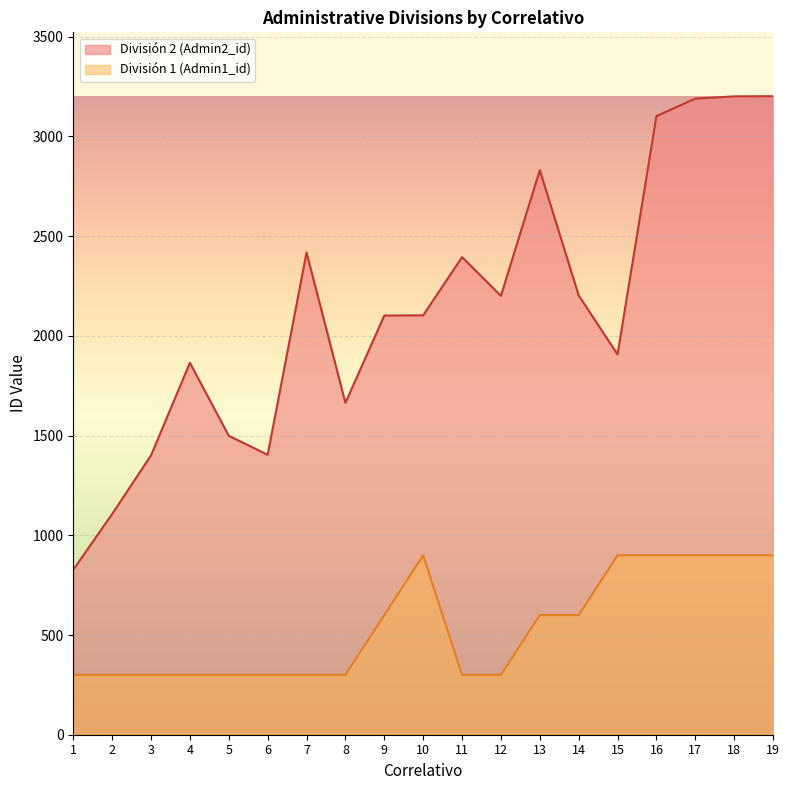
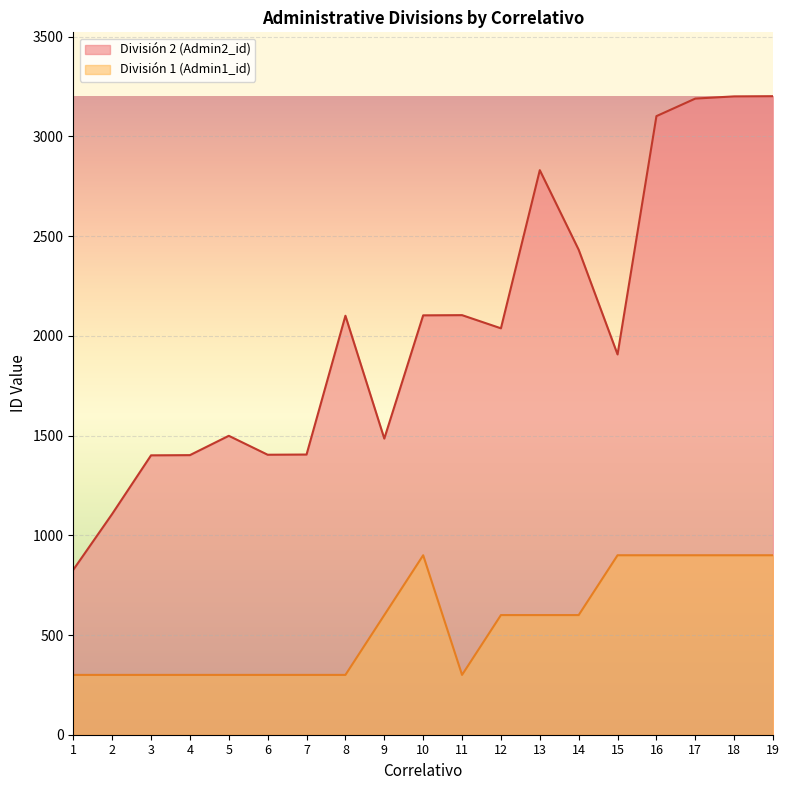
  {
    "División 2 (Admin2_id)": {
      "1": 830,
      "2": 1110,
      "3": 1400,
-     "4": 1870,
+     "4": 1400,
      "5": 1500,
      "6": 1400,
-     "7": 2420,
-     "8": 1660,
-     "9": 2100,
+     "7": 1410,
+     "8": 2100,
+     "9": 1490,
      "10": 2100,
-     "11": 2400,
-     "12": 2200,
+     "11": 2100,
+     "12": 2040,
      "13": 2830,
-     "14": 2200,
+     "14": 2430,
      "15": 1910,
      "16": 3100,
      "17": 3190,
      "18": 3200,
      "19": 3200
    },
    "División 1 (Admin1_id)": {
      "1": 300,
      "2": 300,
      "3": 300,
      "4": 300,
      "5": 300,
      "6": 300,
      "7": 300,
      "8": 300,
      "9": 600,
      "10": 900,
      "11": 300,
-     "12": 300,
+     "12": 600,
      "13": 600,
      "14": 600,
      "15": 900,
      "16": 900,
      "17": 900,
      "18": 900,
      "19": 900
    }
  }
